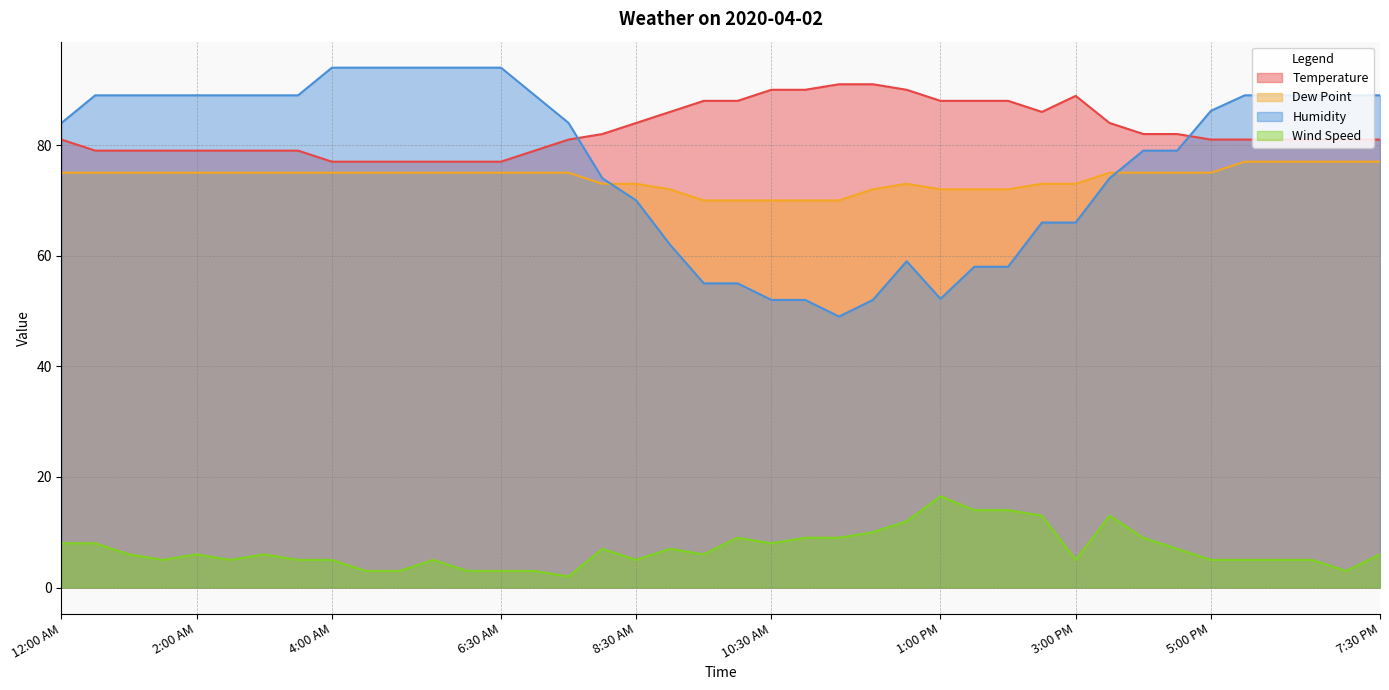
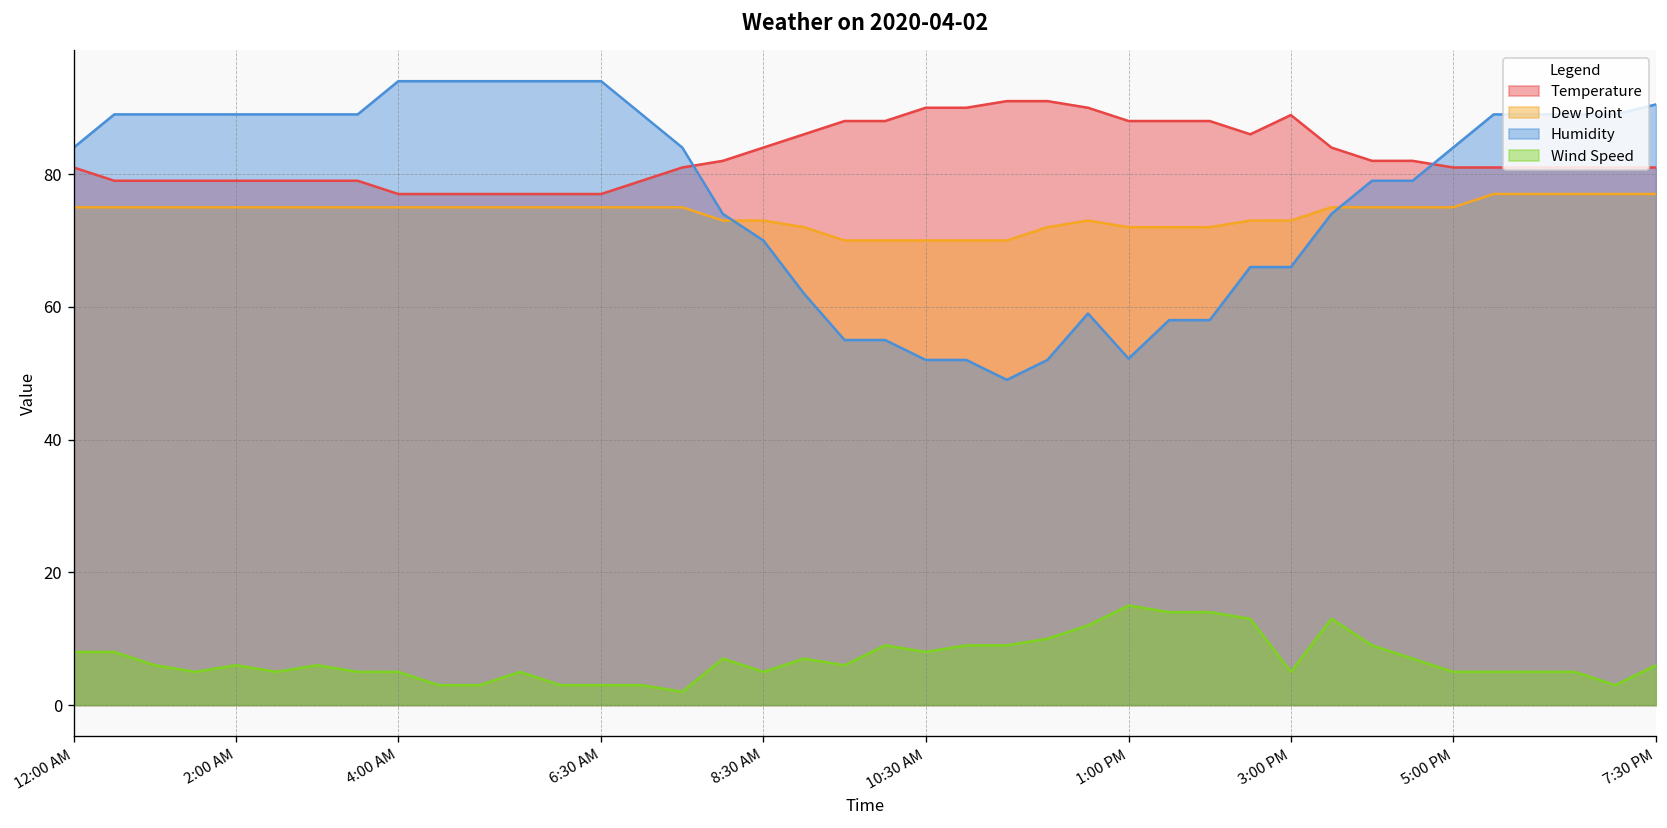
  {
    "Temperature": {
      "12:00 AM": 81,
      "2:00 AM": 79,
      "4:00 AM": 77,
      "6:30 AM": 77,
      "8:30 AM": 84,
      "10:30 AM": 90,
      "1:00 PM": 88,
      "3:00 PM": 89,
      "5:00 PM": 81,
      "7:30 PM": 81
    },
    "Dew Point": {
      "12:00 AM": 75,
      "2:00 AM": 75,
      "4:00 AM": 75,
      "6:30 AM": 75,
      "8:30 AM": 73,
      "10:30 AM": 70,
      "1:00 PM": 72,
      "3:00 PM": 73,
      "5:00 PM": 75,
      "7:30 PM": 77
    },
    "Humidity": {
      "12:00 AM": 84,
      "2:00 AM": 89,
      "4:00 AM": 94,
      "6:30 AM": 94,
      "8:30 AM": 70,
      "10:30 AM": 52,
      "1:00 PM": 52,
      "3:00 PM": 66,
-     "5:00 PM": 86,
-     "7:30 PM": 89
+     "5:00 PM": 84,
+     "7:30 PM": 91
    },
    "Wind Speed": {
      "12:00 AM": 8,
      "2:00 AM": 6,
      "4:00 AM": 5,
      "6:30 AM": 3,
      "8:30 AM": 5,
      "10:30 AM": 8,
-     "1:00 PM": 17,
+     "1:00 PM": 15,
      "3:00 PM": 5,
      "5:00 PM": 5,
      "7:30 PM": 6
    }
  }
